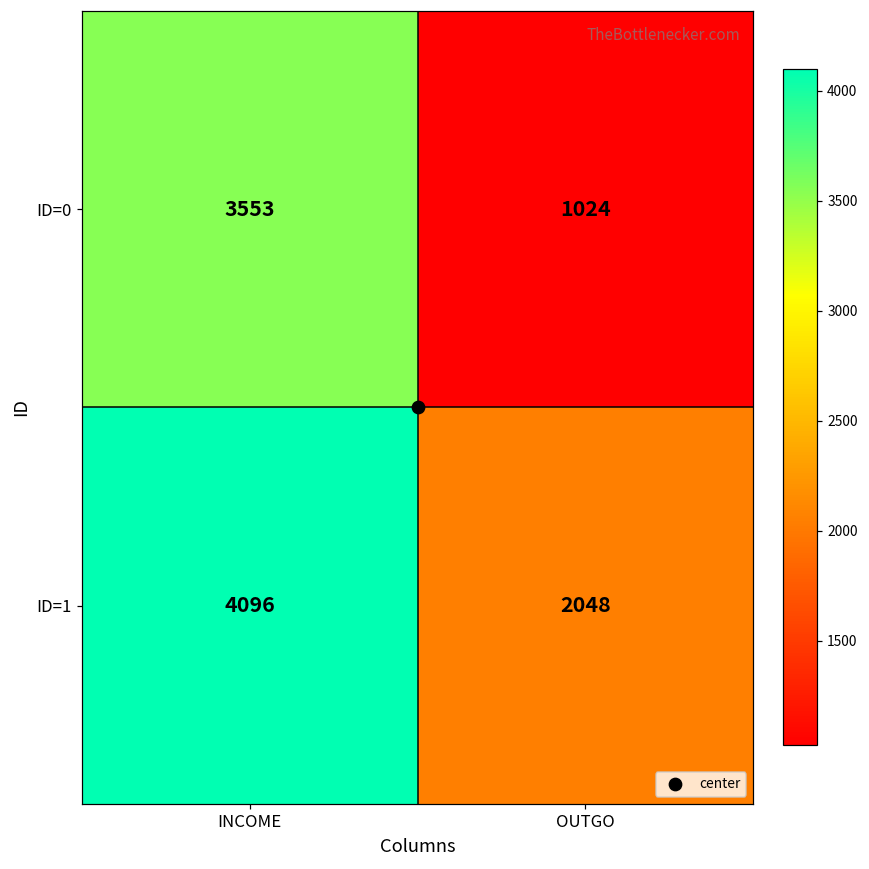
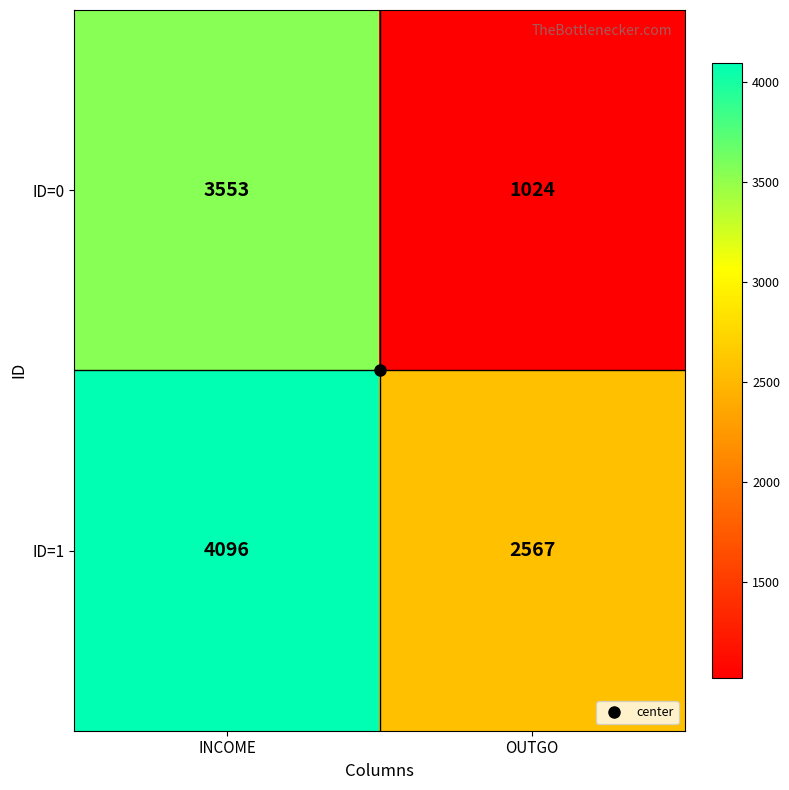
  {
    "ID=0": {
      "INCOME": 3553
    },
    "ID=1": {
      "INCOME": 4096,
-     "OUTGO": 2048
+     "OUTGO": 2567
    }
  }
